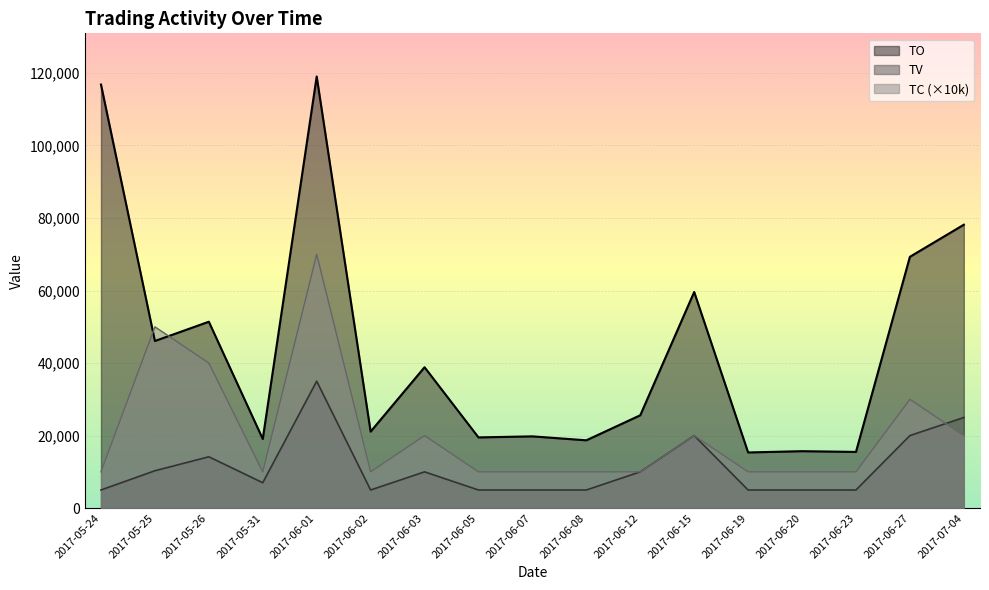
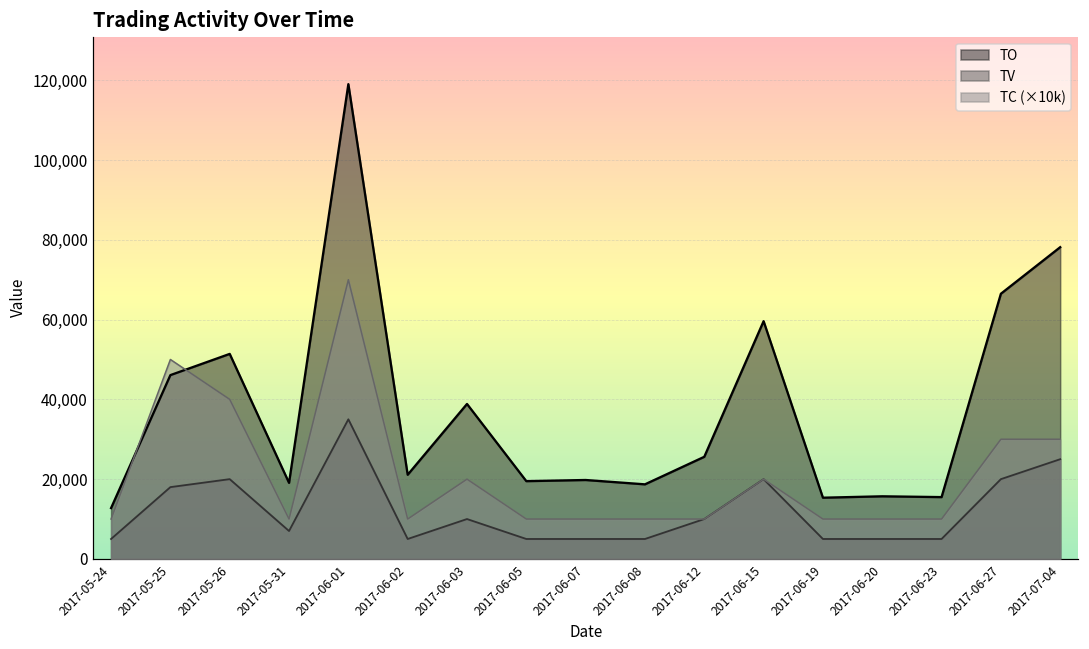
  {
    "TO": {
-     "2017-05-24": "117,000",
+     "2017-05-24": "13,000",
      "2017-05-25": "46,000",
      "2017-05-26": "51,000",
      "2017-05-31": "19,000",
      "2017-06-01": "119,000",
      "2017-06-02": "21,000",
      "2017-06-03": "39,000",
      "2017-06-05": "20,000",
      "2017-06-07": "20,000",
      "2017-06-08": "19,000",
      "2017-06-12": "26,000",
      "2017-06-15": "60,000",
      "2017-06-19": "15,000",
      "2017-06-20": "16,000",
      "2017-06-23": "16,000",
-     "2017-06-27": "69,000",
+     "2017-06-27": "66,000",
      "2017-07-04": "78,000"
    },
    "TV": {
      "2017-05-24": "5,000",
-     "2017-05-25": "10,000",
-     "2017-05-26": "14,000",
+     "2017-05-25": "18,000",
+     "2017-05-26": "20,000",
      "2017-05-31": "7,000",
      "2017-06-01": "35,000",
      "2017-06-02": "5,000",
      "2017-06-03": "10,000",
      "2017-06-05": "5,000",
      "2017-06-07": "5,000",
      "2017-06-08": "5,000",
      "2017-06-19": "5,000",
      "2017-06-20": "5,000",
      "2017-06-23": "5,000",
      "2017-06-27": "20,000",
      "2017-07-04": "25,000"
    },
    "TC (×10k)": {
      "2017-05-24": "10,000",
      "2017-05-25": "50,000",
      "2017-05-26": "40,000",
      "2017-05-31": "10,000",
      "2017-06-01": "70,000",
      "2017-06-02": "10,000",
      "2017-06-03": "20,000",
      "2017-06-05": "10,000",
      "2017-06-07": "10,000",
      "2017-06-08": "10,000",
      "2017-06-19": "10,000",
      "2017-06-20": "10,000",
      "2017-06-23": "10,000",
      "2017-06-27": "30,000",
-     "2017-07-04": "20,000"
+     "2017-07-04": "30,000"
    }
  }
